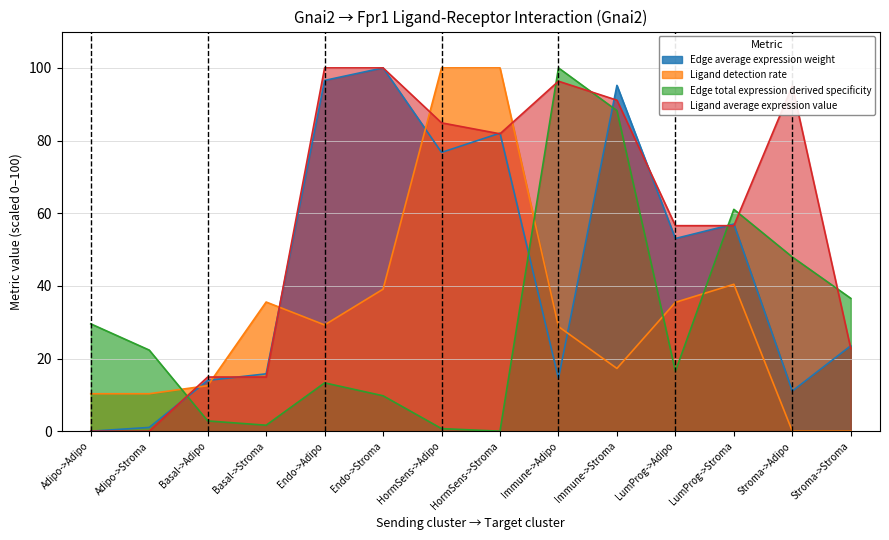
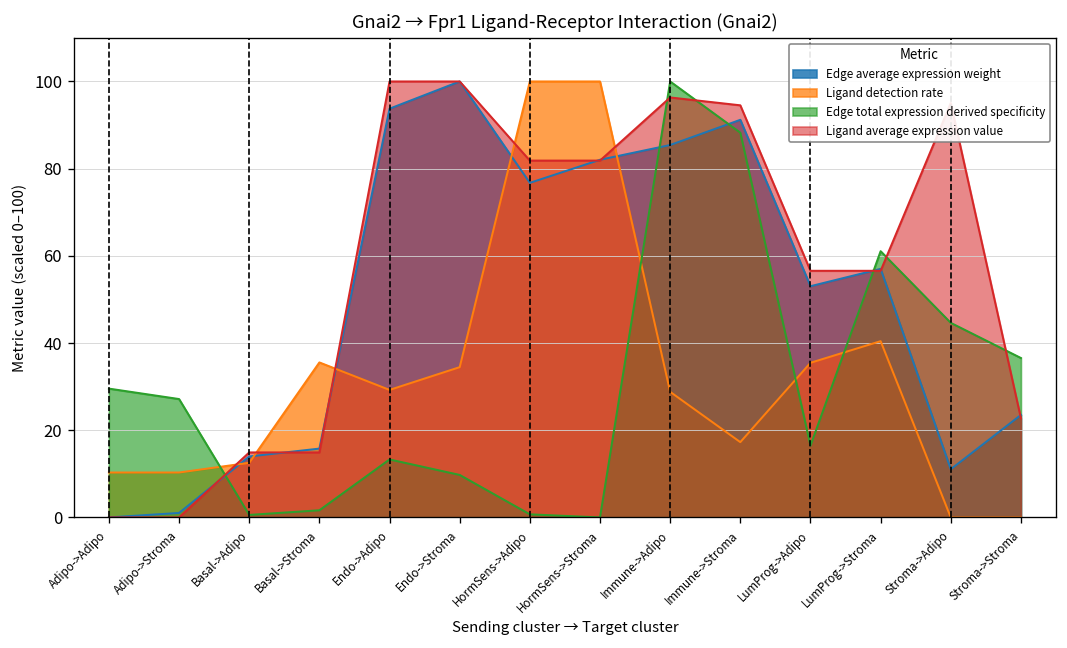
  {
    "Edge average expression weight": {
      "Adipo->Stroma": 1,
      "Basal->Adipo": 14,
      "Basal->Stroma": 16,
-     "Endo->Adipo": 97,
+     "Endo->Adipo": 94,
      "HormSens->Adipo": 77,
-     "Immune->Adipo": 14,
-     "Immune->Stroma": 95,
+     "Immune->Adipo": 85,
+     "Immune->Stroma": 91,
      "LumProg->Adipo": 53,
      "Stroma->Adipo": 11,
      "Stroma->Stroma": 24
    },
    "Ligand detection rate": {
      "Adipo->Adipo": 10,
      "Adipo->Stroma": 10,
      "Basal->Adipo": 13,
      "Basal->Stroma": 36,
      "Endo->Adipo": 29,
-     "Endo->Stroma": 39,
+     "Endo->Stroma": 34,
      "HormSens->Adipo": 100,
      "HormSens->Stroma": 100,
      "Immune->Adipo": 29,
      "Immune->Stroma": 17,
      "LumProg->Adipo": 35,
      "LumProg->Stroma": 40,
      "Stroma->Adipo": 0,
      "Stroma->Stroma": 0
    },
    "Edge total expression derived specificity": {
      "Adipo->Adipo": 30,
-     "Adipo->Stroma": 22,
-     "Basal->Adipo": 3,
+     "Adipo->Stroma": 27,
+     "Basal->Adipo": 1,
      "Basal->Stroma": 2,
      "Endo->Adipo": 13,
      "Endo->Stroma": 10,
      "HormSens->Adipo": 1,
      "HormSens->Stroma": 0,
      "Immune->Adipo": 100,
      "Immune->Stroma": 88,
      "LumProg->Adipo": 16,
      "LumProg->Stroma": 61,
-     "Stroma->Adipo": 48,
+     "Stroma->Adipo": 45,
      "Stroma->Stroma": 37
    },
    "Ligand average expression value": {
      "Adipo->Stroma": 0,
      "Basal->Adipo": 15,
      "Basal->Stroma": 15,
      "Endo->Adipo": 100,
-     "HormSens->Adipo": 85,
+     "HormSens->Adipo": 82,
      "Immune->Adipo": 96,
-     "Immune->Stroma": 91,
+     "Immune->Stroma": 95,
      "LumProg->Adipo": 57,
      "Stroma->Stroma": 23
    }
  }
